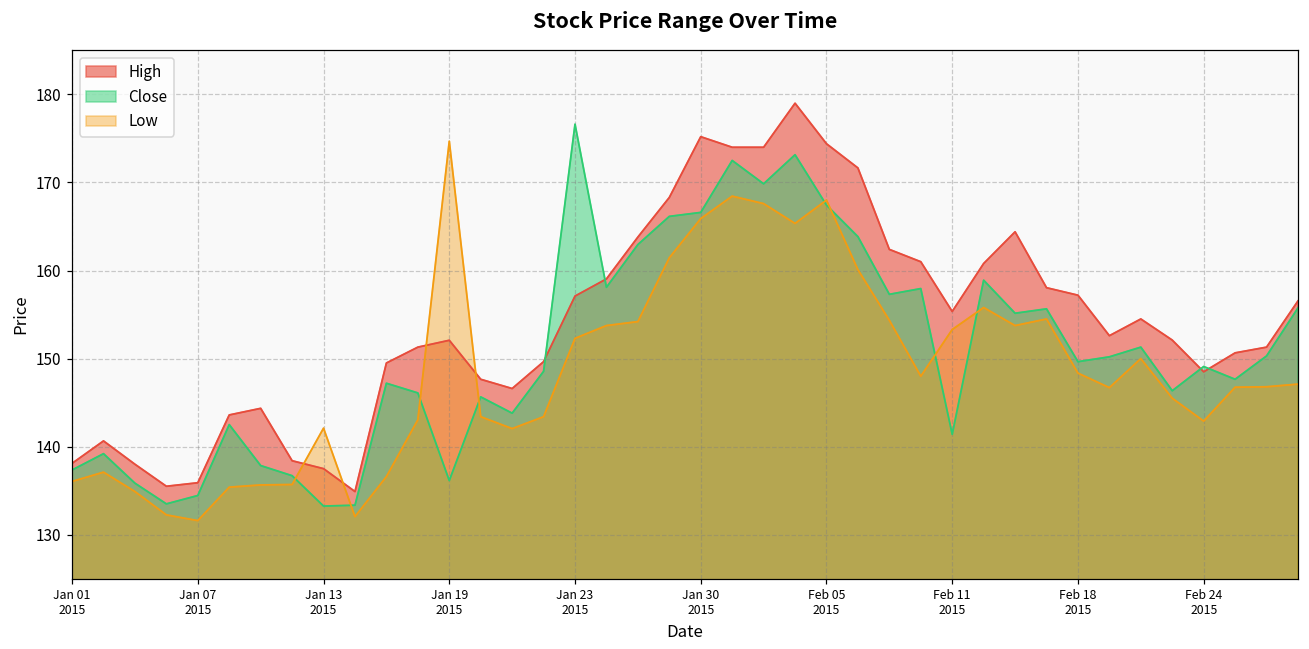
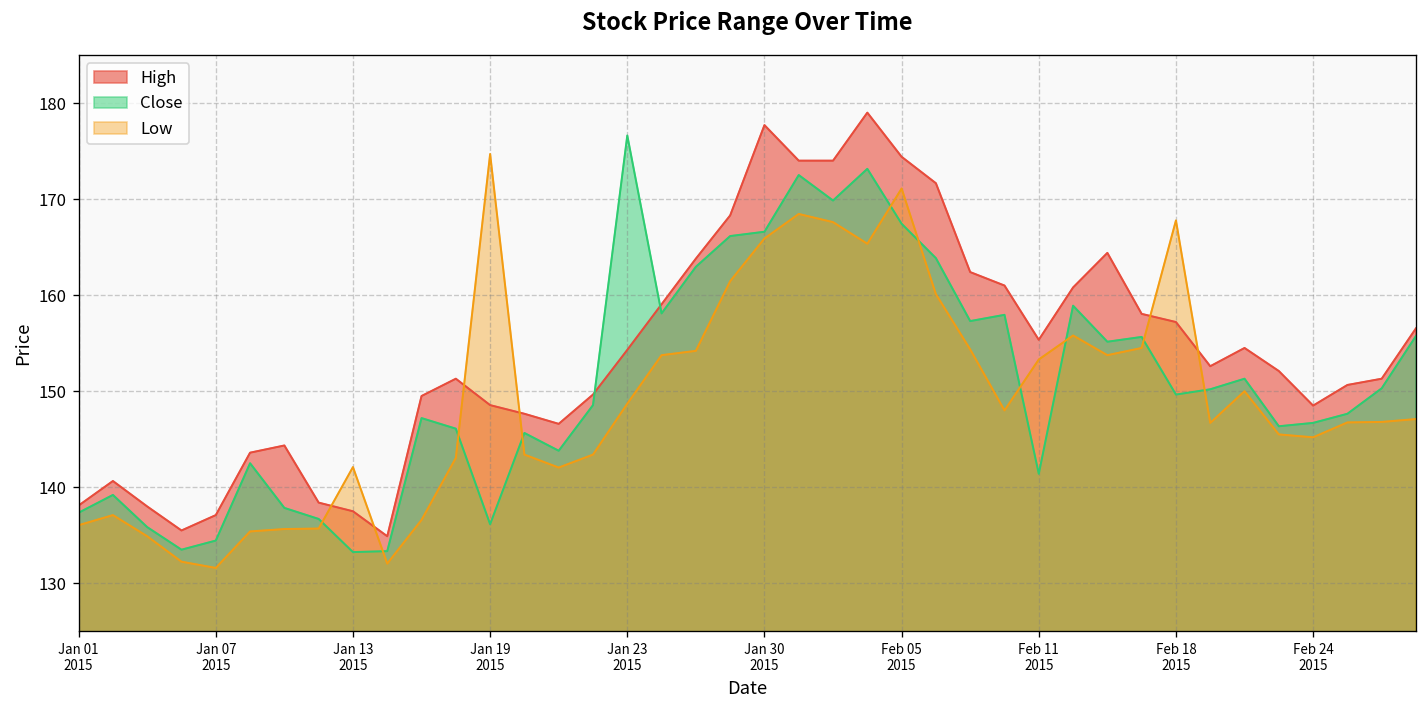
  {
    "High": {
      "Jan 01 2015": 138,
-     "Jan 07 2015": 136,
+     "Jan 07 2015": 137,
      "Jan 13 2015": 138,
-     "Jan 19 2015": 152,
-     "Jan 23 2015": 157,
-     "Jan 30 2015": 175,
+     "Jan 19 2015": 149,
+     "Jan 23 2015": 154,
+     "Jan 30 2015": 178,
      "Feb 05 2015": 174,
      "Feb 11 2015": 155,
      "Feb 18 2015": 157,
      "Feb 24 2015": 149
    },
    "Close": {
      "Jan 01 2015": 137,
      "Jan 07 2015": 134,
      "Jan 13 2015": 133,
      "Jan 19 2015": 136,
      "Jan 23 2015": 177,
      "Jan 30 2015": 167,
      "Feb 05 2015": 167,
      "Feb 11 2015": 141,
      "Feb 18 2015": 150,
-     "Feb 24 2015": 149
+     "Feb 24 2015": 147
    },
    "Low": {
      "Jan 01 2015": 136,
      "Jan 07 2015": 132,
      "Jan 13 2015": 142,
      "Jan 19 2015": 175,
-     "Jan 23 2015": 152,
+     "Jan 23 2015": 149,
      "Jan 30 2015": 166,
-     "Feb 05 2015": 168,
+     "Feb 05 2015": 171,
      "Feb 11 2015": 153,
-     "Feb 18 2015": 148,
-     "Feb 24 2015": 143
+     "Feb 18 2015": 168,
+     "Feb 24 2015": 145
    }
  }
